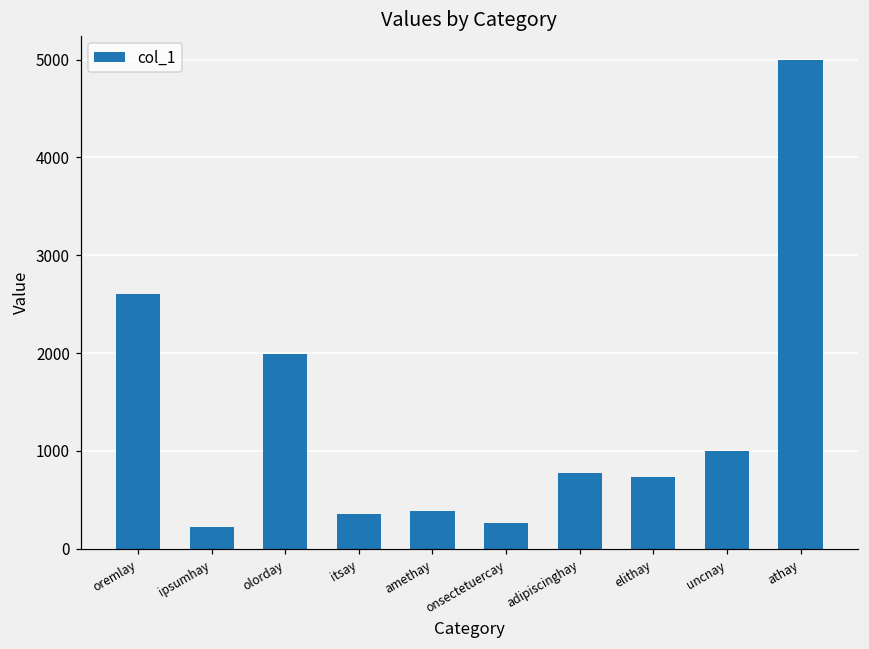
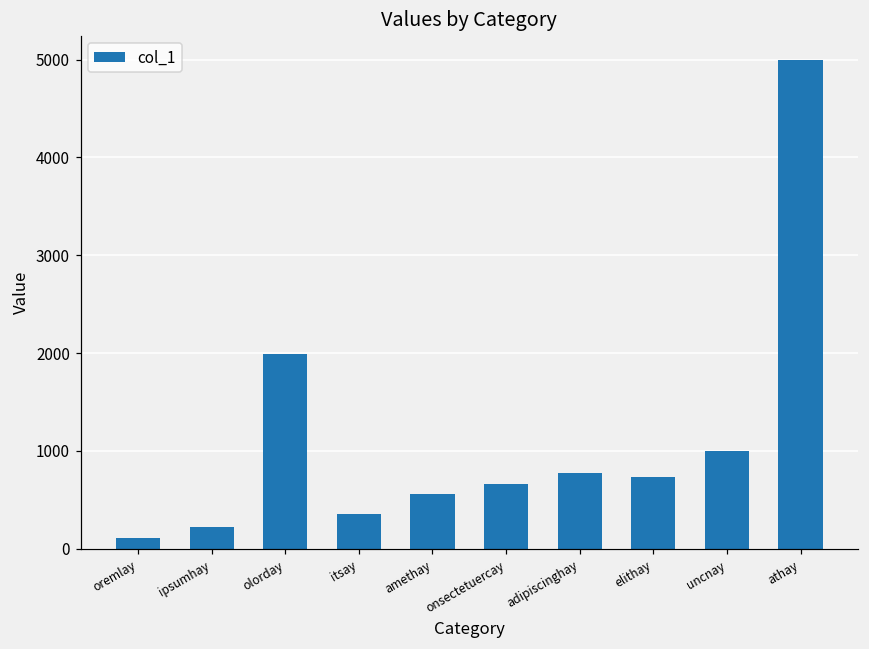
  {
-   "oremlay": 2600,
+   "oremlay": 100,
    "ipsumhay": 200,
    "olorday": 2000,
    "itsay": 400,
-   "amethay": 400,
-   "onsectetuercay": 300,
+   "amethay": 600,
+   "onsectetuercay": 700,
    "adipiscinghay": 800,
    "elithay": 700,
    "uncnay": 1000,
    "athay": 5000
  }
